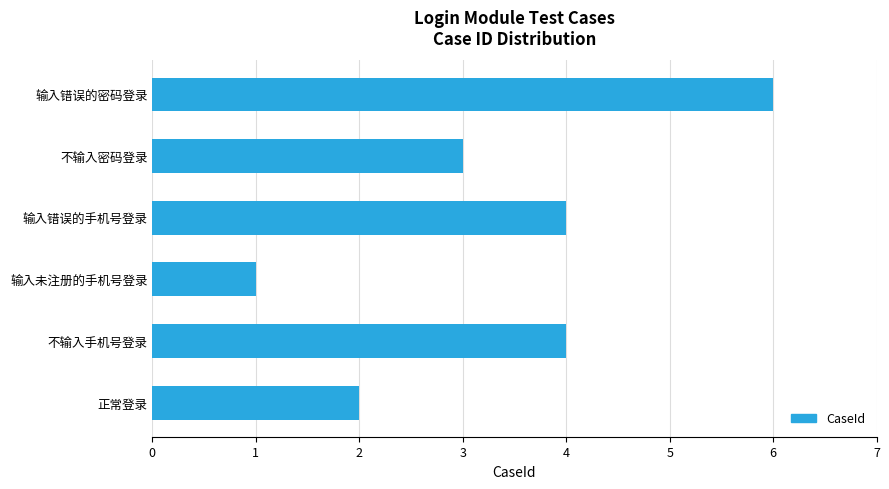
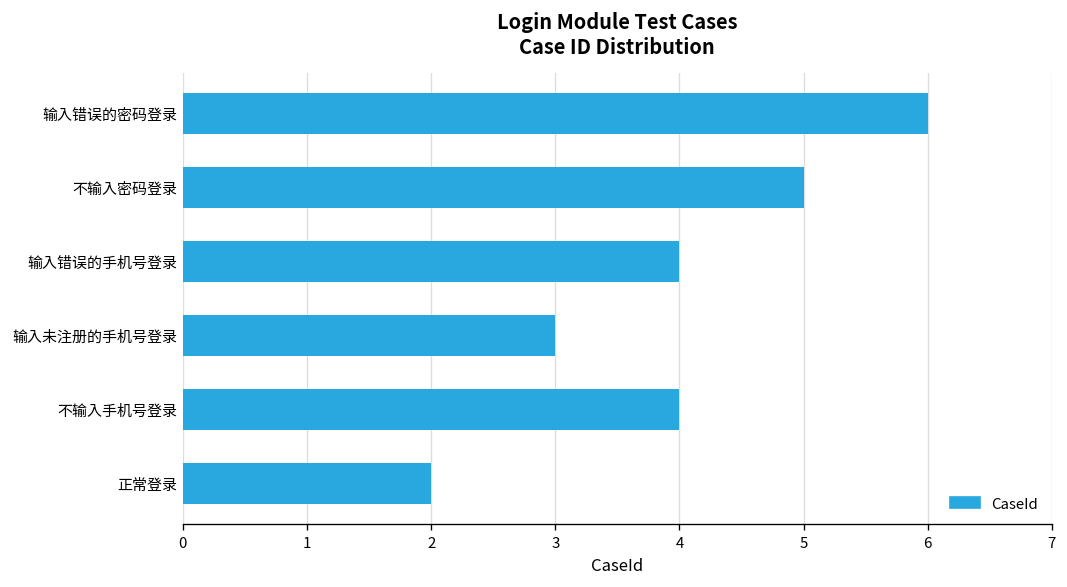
  {
    "输入错误的密码登录": 6,
-   "不输入密码登录": 3,
+   "不输入密码登录": 5,
    "输入错误的手机号登录": 4,
-   "输入未注册的手机号登录": 1,
+   "输入未注册的手机号登录": 3,
    "不输入手机号登录": 4,
    "正常登录": 2
  }
